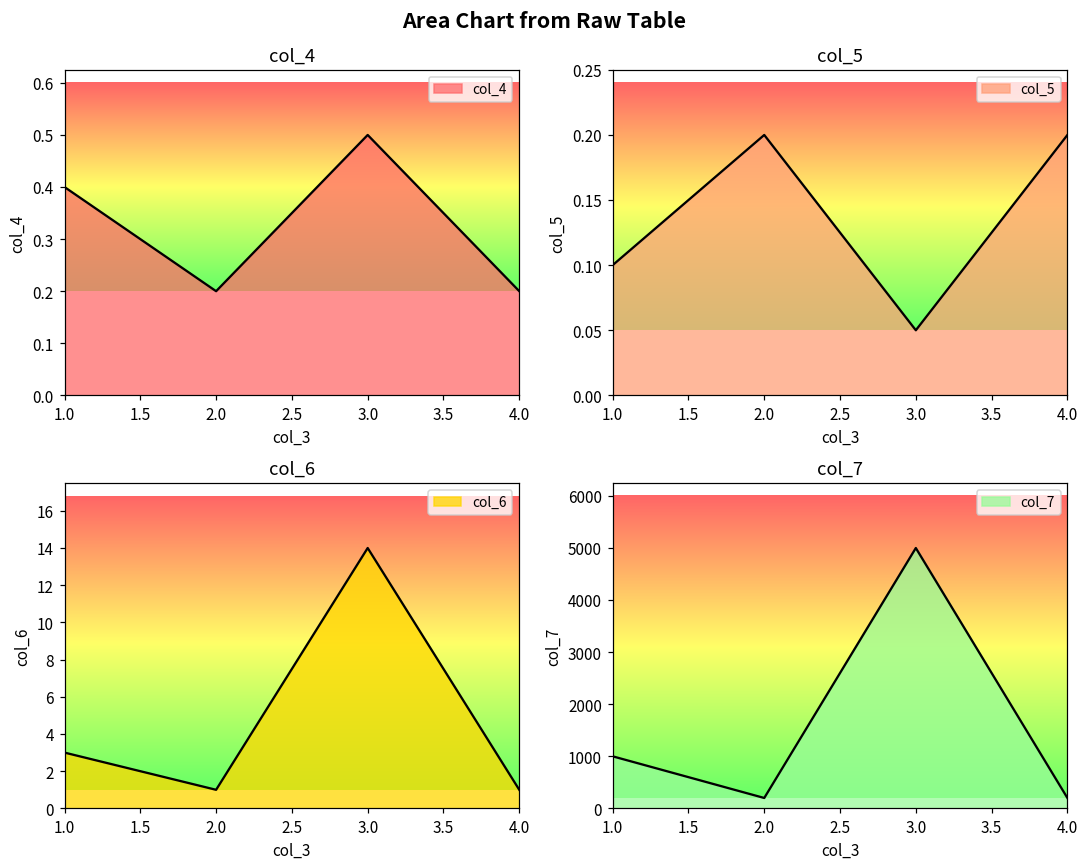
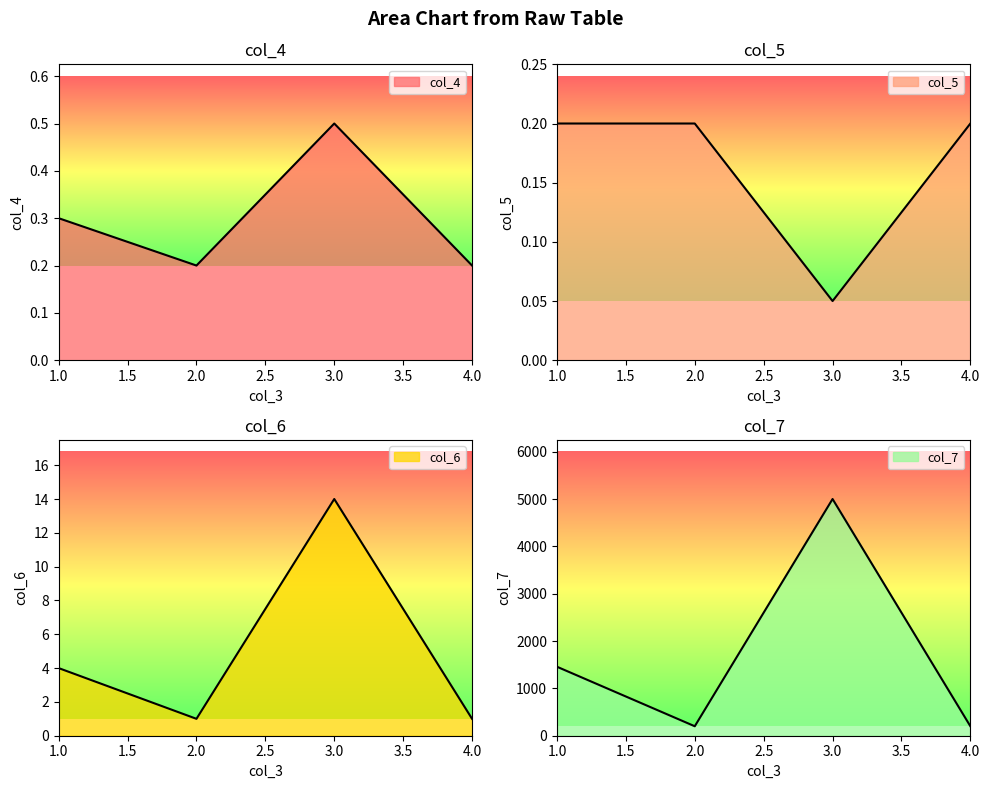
  {
    "col_4": {
-     "1.0": 0.4,
+     "1.0": 0.3,
      "2.0": 0.2,
      "3.0": 0.5,
      "4.0": 0.2
    },
    "col_5": {
-     "1.0": 0.1,
+     "1.0": 0.2,
      "2.0": 0.2,
      "3.0": 0.050,
      "4.0": 0.2
    },
    "col_6": {
-     "1.0": 3,
+     "1.0": 4,
      "2.0": 1,
      "3.0": 14,
      "4.0": 1
    },
    "col_7": {
-     "1.0": 1000,
+     "1.0": 1500,
      "2.0": 200,
      "3.0": 5000,
      "4.0": 200
    }
  }
